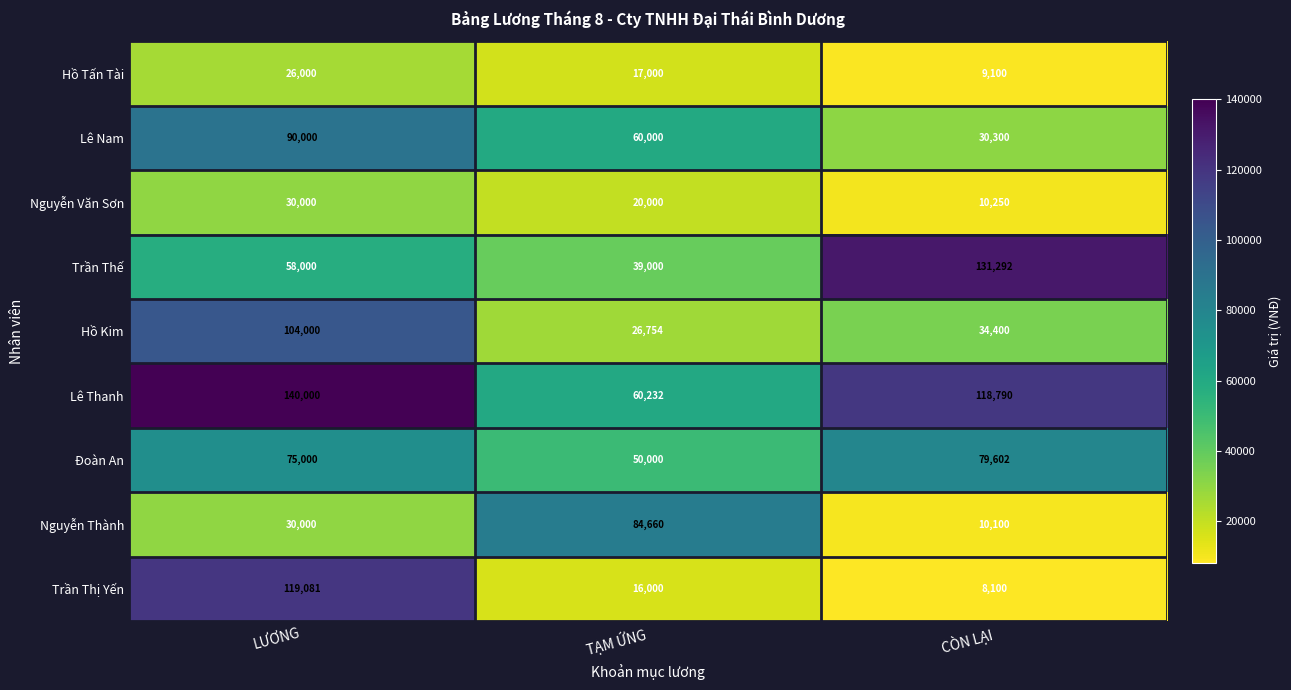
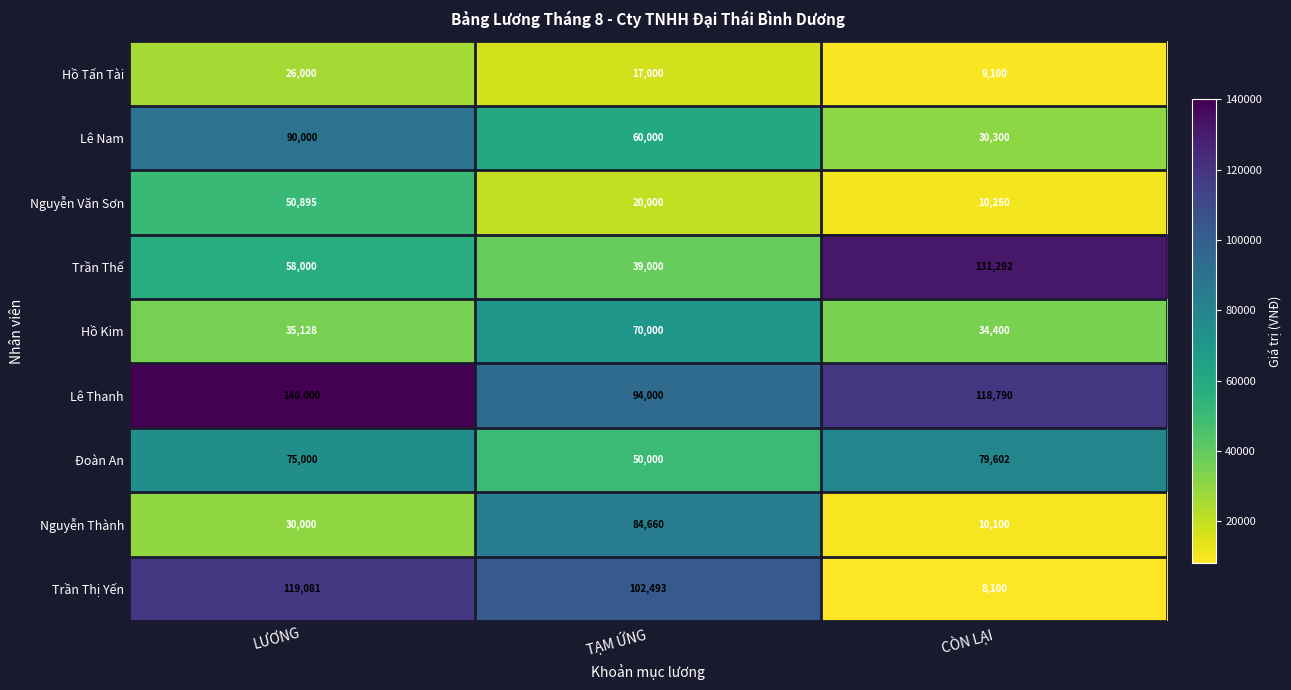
  {
    "Hồ Tấn Tài": {
      "LƯƠNG": "26,000",
      "TẠM ỨNG": "17,000",
      "CÒN LẠI": "9,100"
    },
    "Lê Nam": {
      "LƯƠNG": "90,000",
      "TẠM ỨNG": "60,000",
      "CÒN LẠI": "30,300"
    },
    "Nguyễn Văn Sơn": {
-     "LƯƠNG": "30,000",
+     "LƯƠNG": "50,895",
      "TẠM ỨNG": "20,000",
      "CÒN LẠI": "10,250"
    },
    "Trần Thế": {
      "LƯƠNG": "58,000",
      "TẠM ỨNG": "39,000",
      "CÒN LẠI": "131,292"
    },
    "Hồ Kim": {
-     "LƯƠNG": "104,000",
-     "TẠM ỨNG": "26,754",
+     "LƯƠNG": "35,128",
+     "TẠM ỨNG": "70,000",
      "CÒN LẠI": "34,400"
    },
    "Lê Thanh": {
      "LƯƠNG": "140,000",
-     "TẠM ỨNG": "60,232",
+     "TẠM ỨNG": "94,000",
      "CÒN LẠI": "118,790"
    },
    "Đoàn An": {
      "LƯƠNG": "75,000",
      "TẠM ỨNG": "50,000",
      "CÒN LẠI": "79,602"
    },
    "Nguyễn Thành": {
      "LƯƠNG": "30,000",
      "TẠM ỨNG": "84,660",
      "CÒN LẠI": "10,100"
    },
    "Trần Thị Yến": {
      "LƯƠNG": "119,081",
-     "TẠM ỨNG": "16,000",
+     "TẠM ỨNG": "102,493",
      "CÒN LẠI": "8,100"
    }
  }
